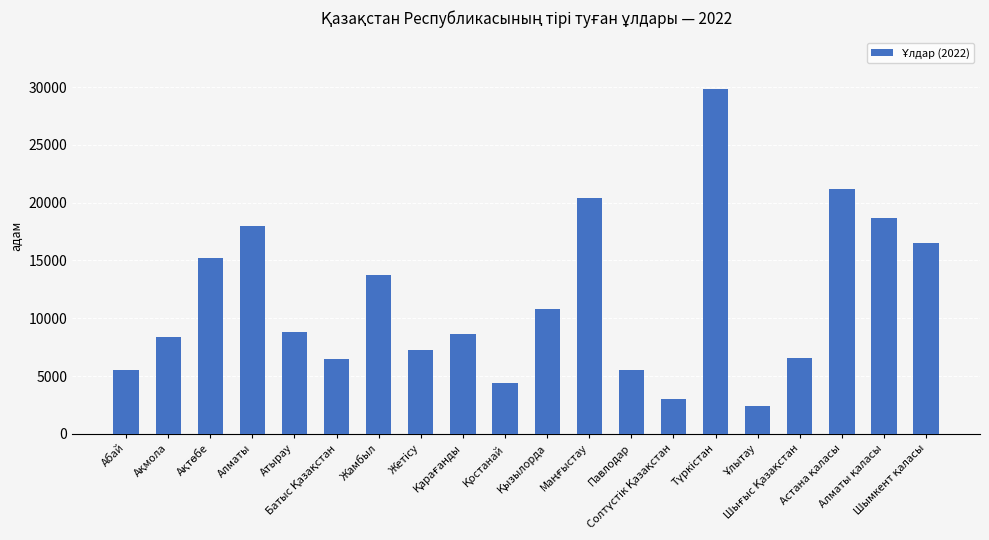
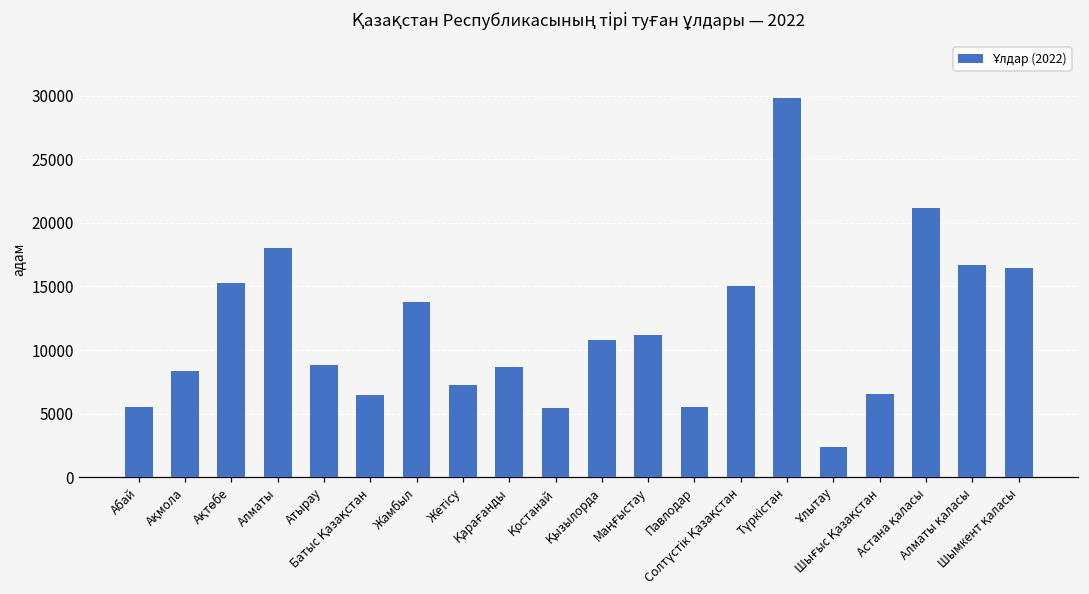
  {
    "Абай": 5500,
    "Ақмола": 8400,
    "Ақтөбе": 15200,
    "Алматы": 18000,
    "Атырау": 8800,
    "Батыс Қазақстан": 6500,
    "Жамбыл": 13800,
    "Жетісу": 7200,
    "Қарағанды": 8600,
-   "Қостанай": 4400,
+   "Қостанай": 5400,
    "Қызылорда": 10800,
-   "Маңғыстау": 20400,
+   "Маңғыстау": 11200,
    "Павлодар": 5500,
-   "Солтүстік Қазақстан": 3000,
+   "Солтүстік Қазақстан": 15000,
    "Түркістан": 29800,
    "Ұлытау": 2400,
    "Шығыс Қазақстан": 6600,
    "Астана қаласы": 21200,
-   "Алматы қаласы": 18700,
+   "Алматы қаласы": 16700,
    "Шымкент қаласы": 16500
  }
